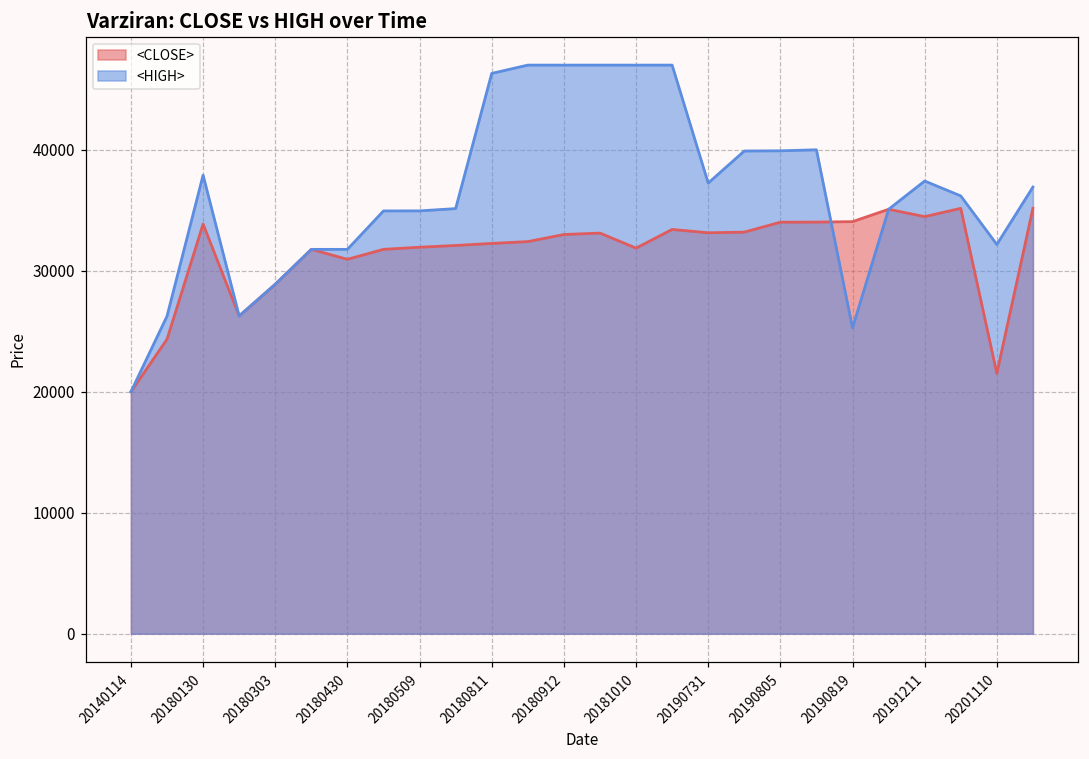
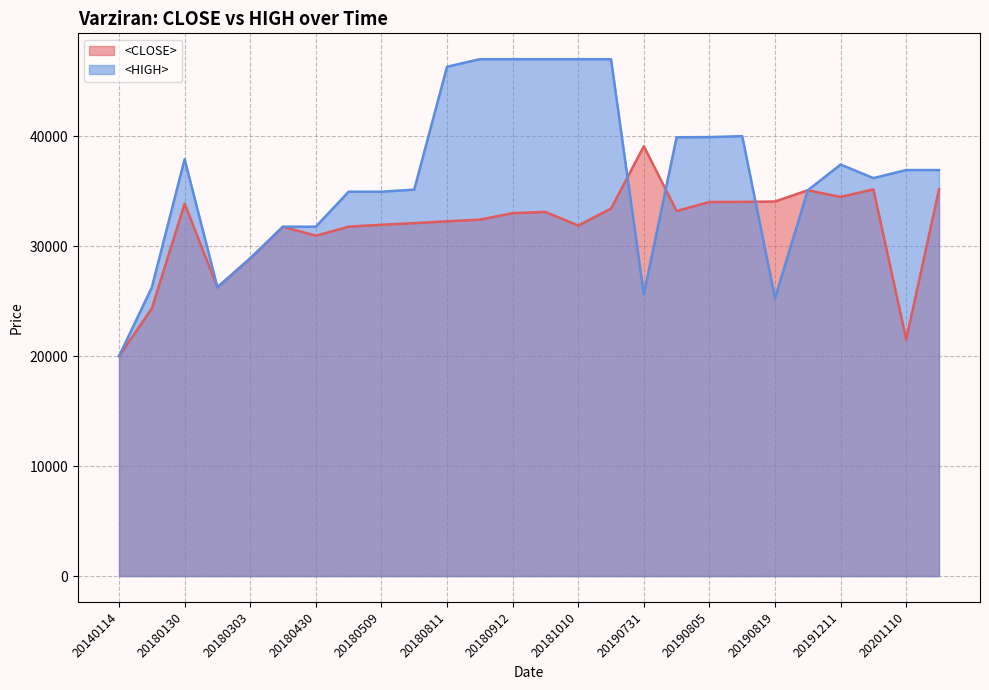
  {
    "<CLOSE>": {
      "20180130": 33900,
      "20180430": 30900,
      "20180509": 31900,
      "20180811": 32300,
      "20180912": 33000,
      "20181010": 31900,
-     "20190731": 33100,
+     "20190731": 39100,
      "20190805": 34000,
      "20190819": 34100,
      "20191211": 34500,
      "20201110": 21500
    },
    "<HIGH>": {
      "20180130": 37900,
      "20180430": 31800,
      "20180509": 35000,
      "20180811": 46300,
      "20180912": 47000,
      "20181010": 47000,
-     "20190731": 37300,
+     "20190731": 25600,
      "20190805": 39900,
      "20190819": 25300,
      "20191211": 37400,
-     "20201110": 32200
+     "20201110": 36900
    }
  }
